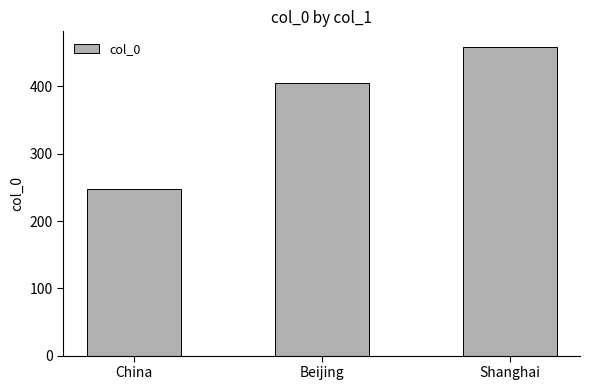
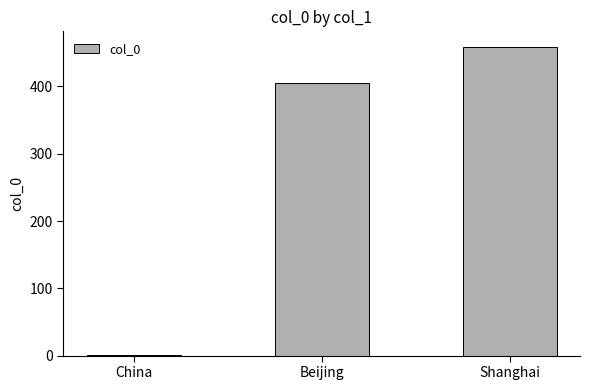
  {
-   "China": 250,
+   "China": 0,
    "Beijing": 410,
    "Shanghai": 460
  }
